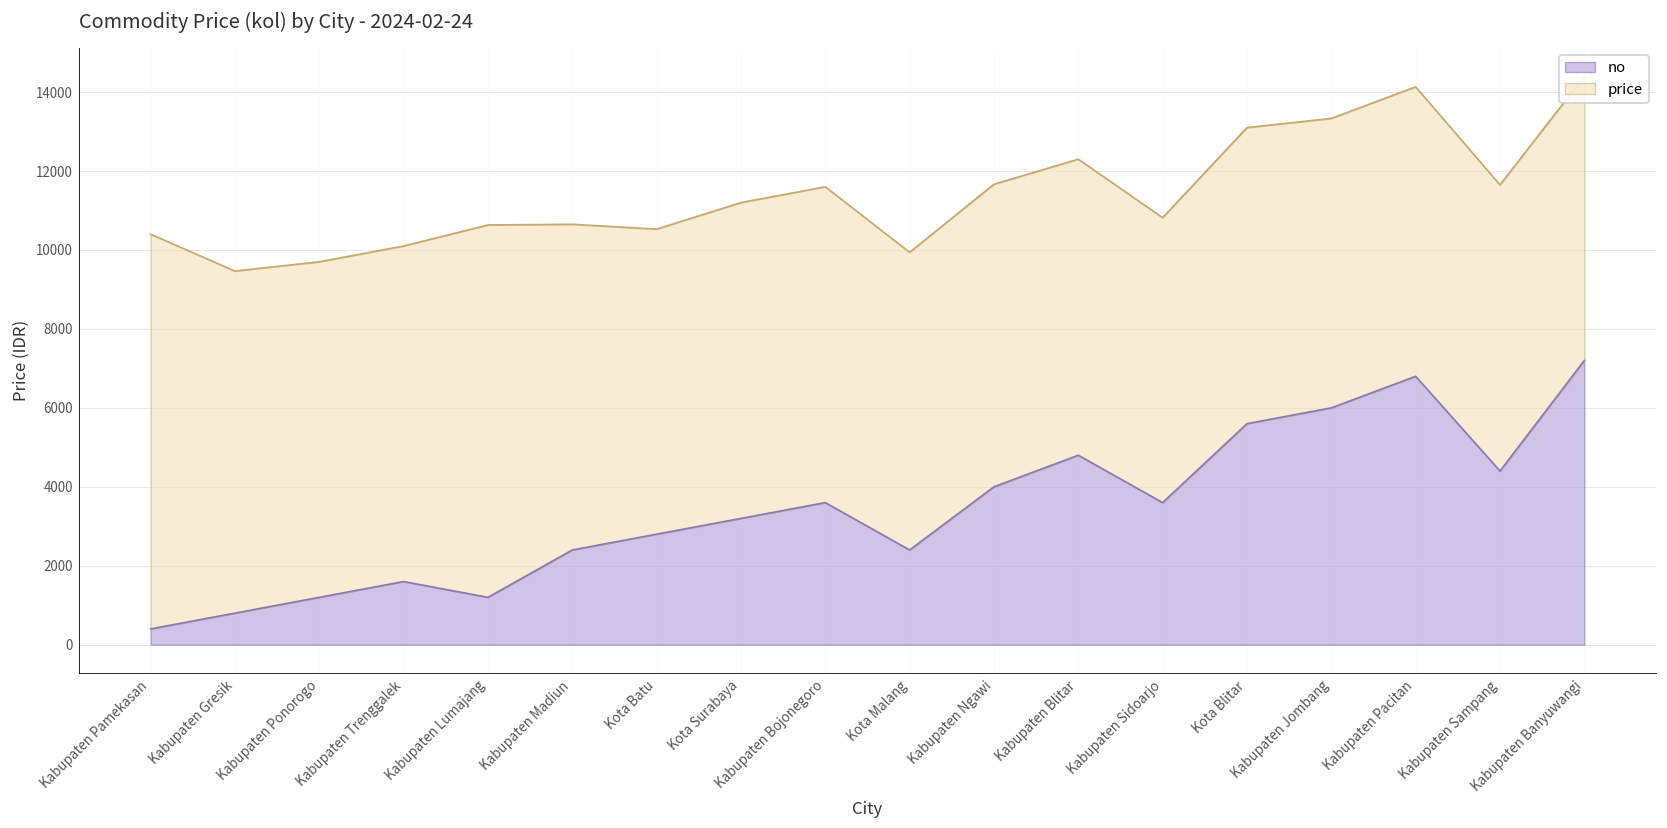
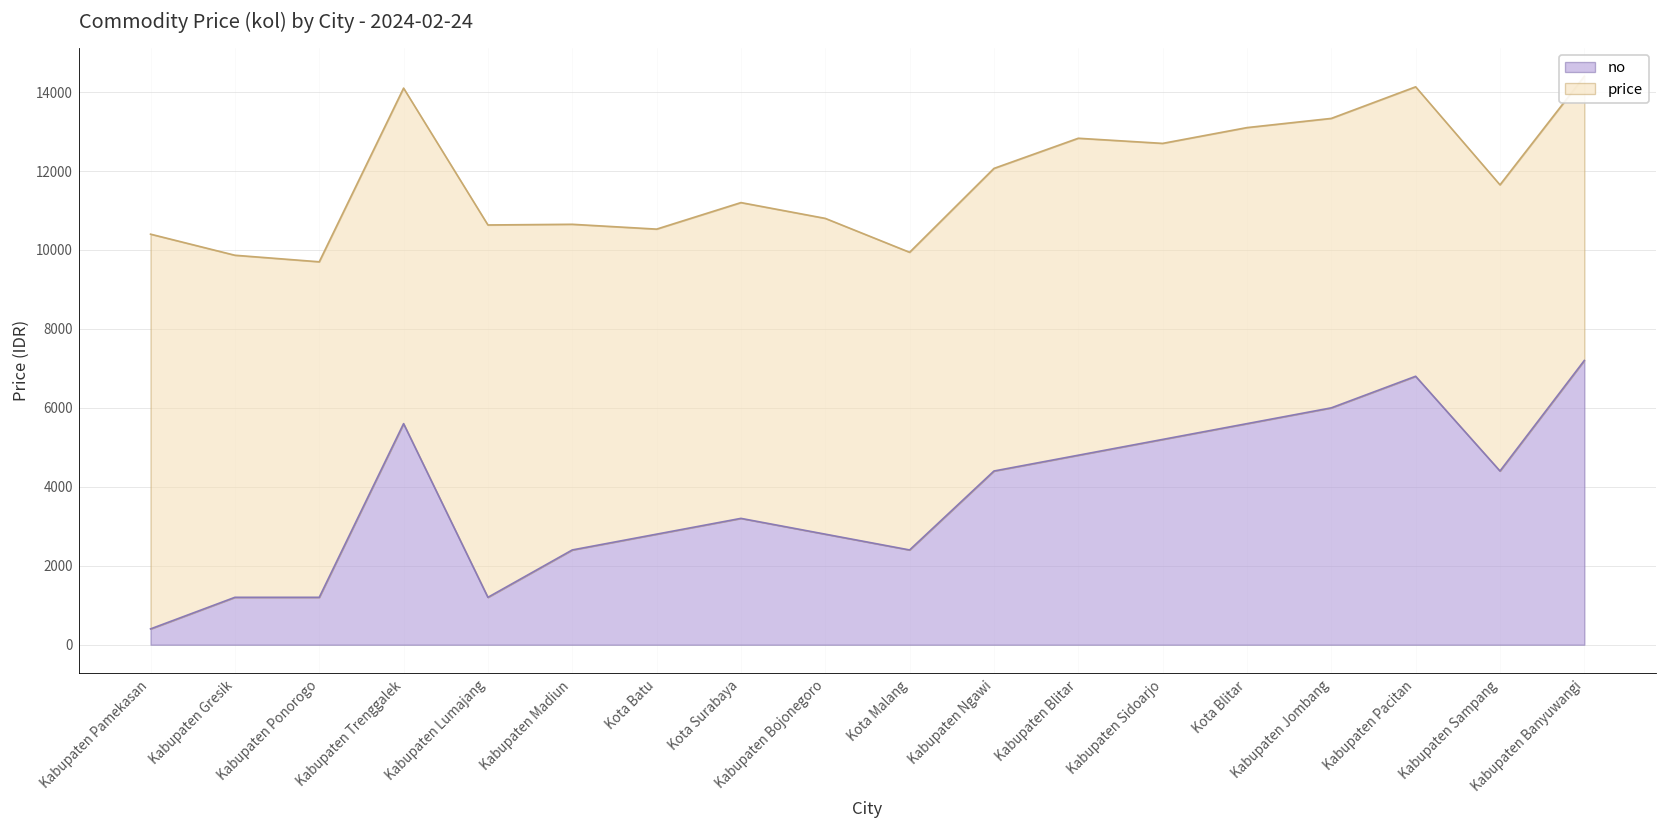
  {
    "no": {
      "Kabupaten Pamekasan": 400,
-     "Kabupaten Gresik": 800,
+     "Kabupaten Gresik": 1200,
      "Kabupaten Ponorogo": 1200,
-     "Kabupaten Trenggalek": 1600,
+     "Kabupaten Trenggalek": 5600,
      "Kabupaten Lumajang": 1200,
      "Kabupaten Madiun": 2400,
      "Kota Batu": 2800,
      "Kota Surabaya": 3200,
-     "Kabupaten Bojonegoro": 3600,
+     "Kabupaten Bojonegoro": 2800,
      "Kota Malang": 2400,
-     "Kabupaten Ngawi": 4000,
+     "Kabupaten Ngawi": 4400,
      "Kabupaten Blitar": 4800,
-     "Kabupaten Sidoarjo": 3600,
+     "Kabupaten Sidoarjo": 5200,
      "Kota Blitar": 5600,
      "Kabupaten Jombang": 6000,
      "Kabupaten Pacitan": 6800,
      "Kabupaten Sampang": 4400,
      "Kabupaten Banyuwangi": 7200
    },
    "price": {
      "Kabupaten Pamekasan": 10000,
      "Kabupaten Gresik": 8700,
      "Kabupaten Ponorogo": 8500,
      "Kabupaten Trenggalek": 8500,
      "Kabupaten Lumajang": 9400,
      "Kabupaten Madiun": 8300,
      "Kota Batu": 7700,
      "Kota Surabaya": 8000,
      "Kabupaten Bojonegoro": 8000,
      "Kota Malang": 7500,
      "Kabupaten Ngawi": 7700,
-     "Kabupaten Blitar": 7500,
-     "Kabupaten Sidoarjo": 7200,
+     "Kabupaten Blitar": 8000,
+     "Kabupaten Sidoarjo": 7500,
      "Kota Blitar": 7500,
      "Kabupaten Jombang": 7300,
      "Kabupaten Pacitan": 7300,
      "Kabupaten Sampang": 7300
    }
  }
